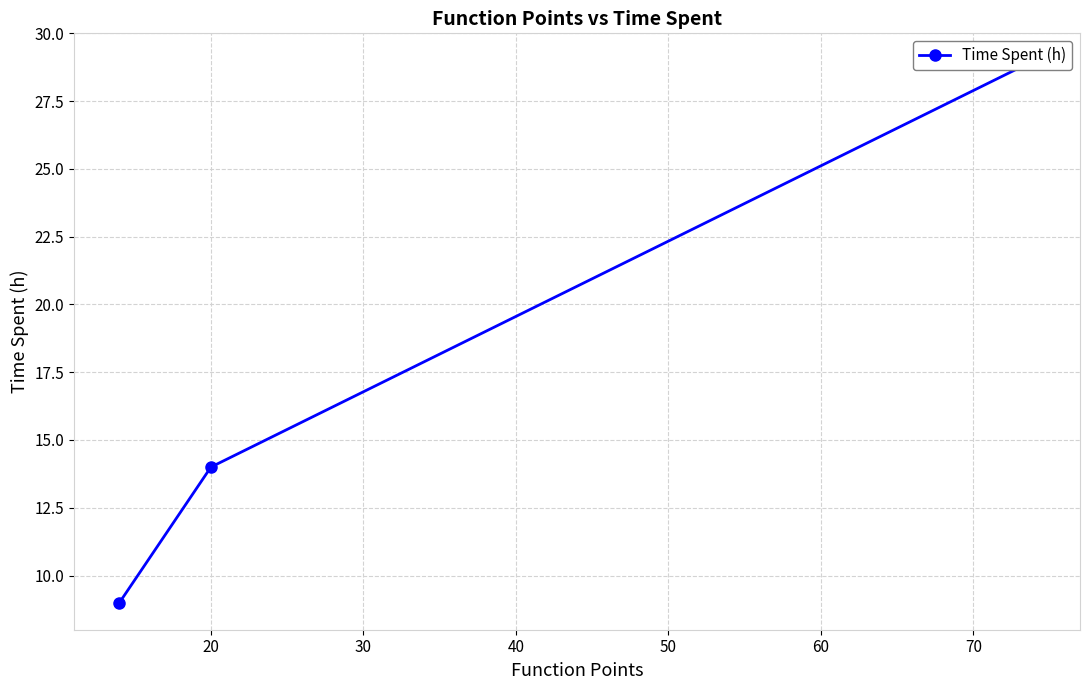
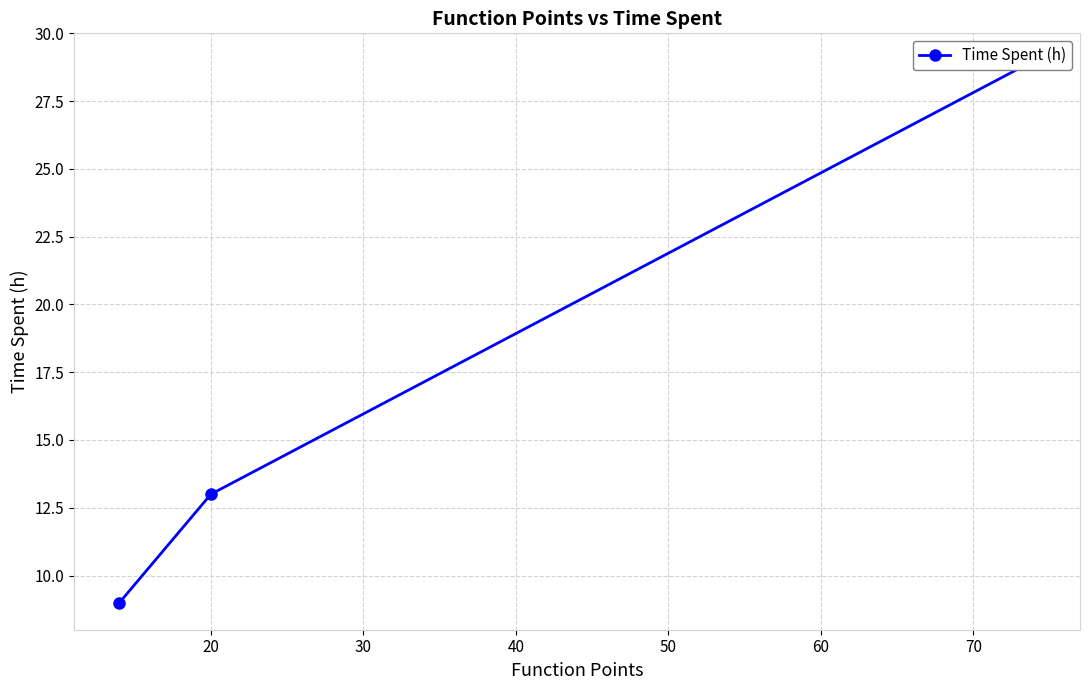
  {
-   "20": 14
+   "20": 13
  }
